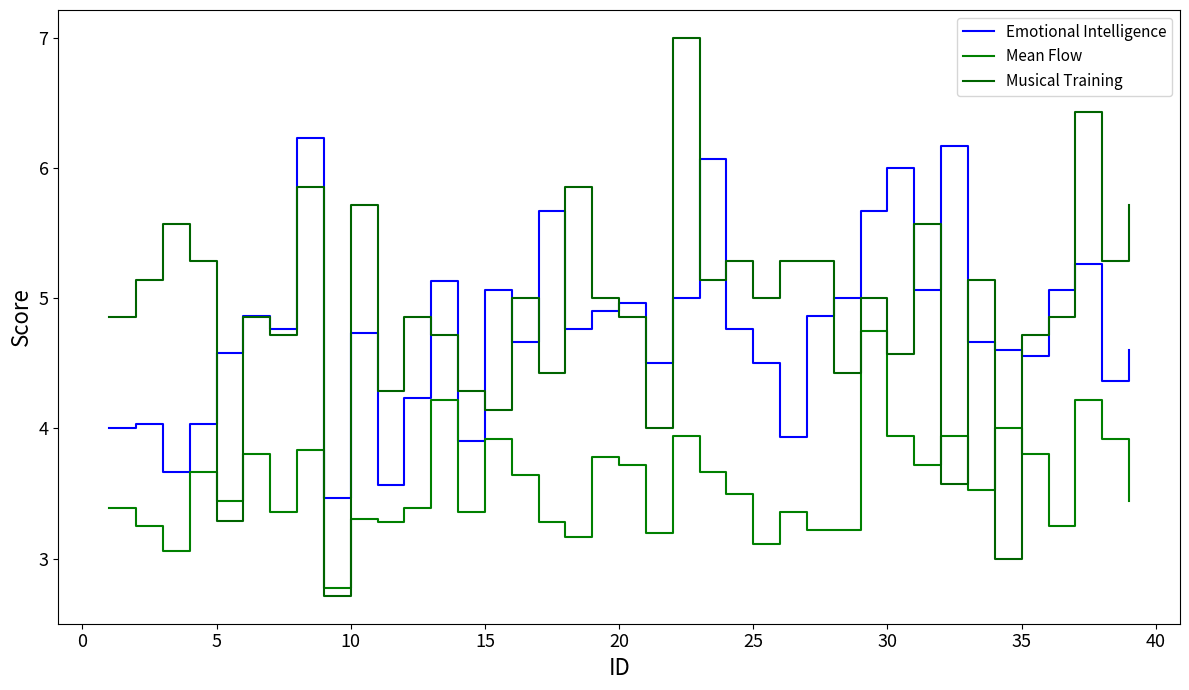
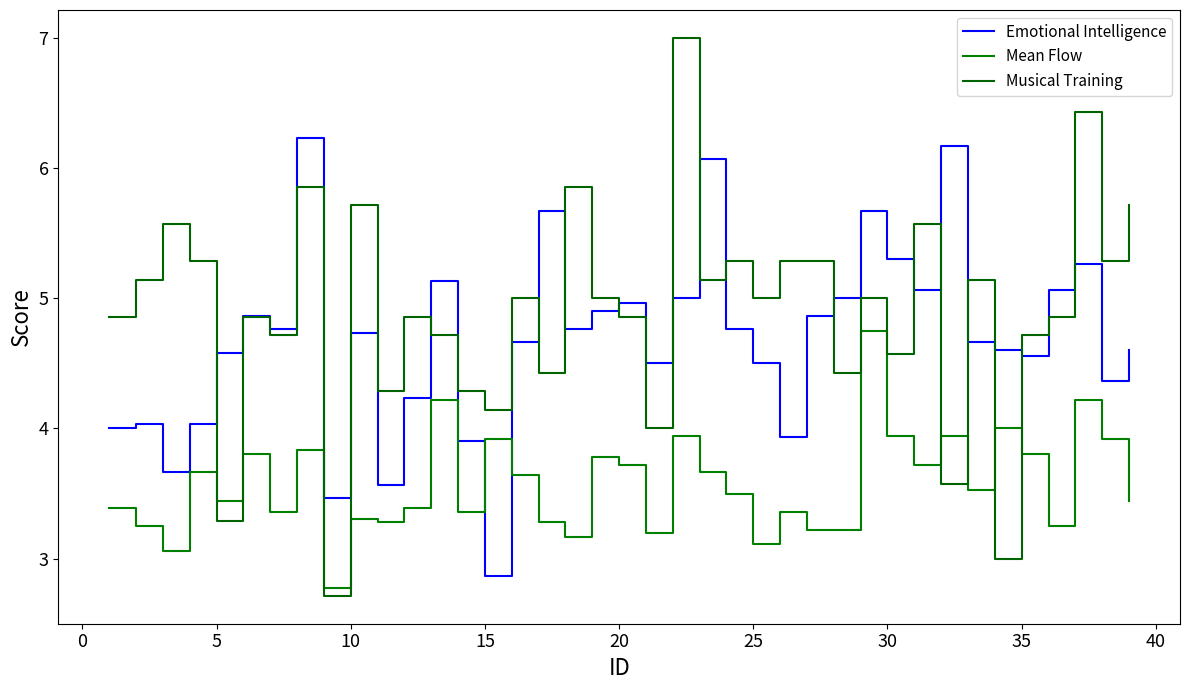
  {
    "Emotional Intelligence": {
      "5": 4.58,
      "10": 4.73,
-     "15": 5.07,
+     "15": 2.87,
      "20": 4.97,
      "25": 4.50,
-     "30": 6.0,
+     "30": 5.3,
      "35": 4.55
    }
  }
